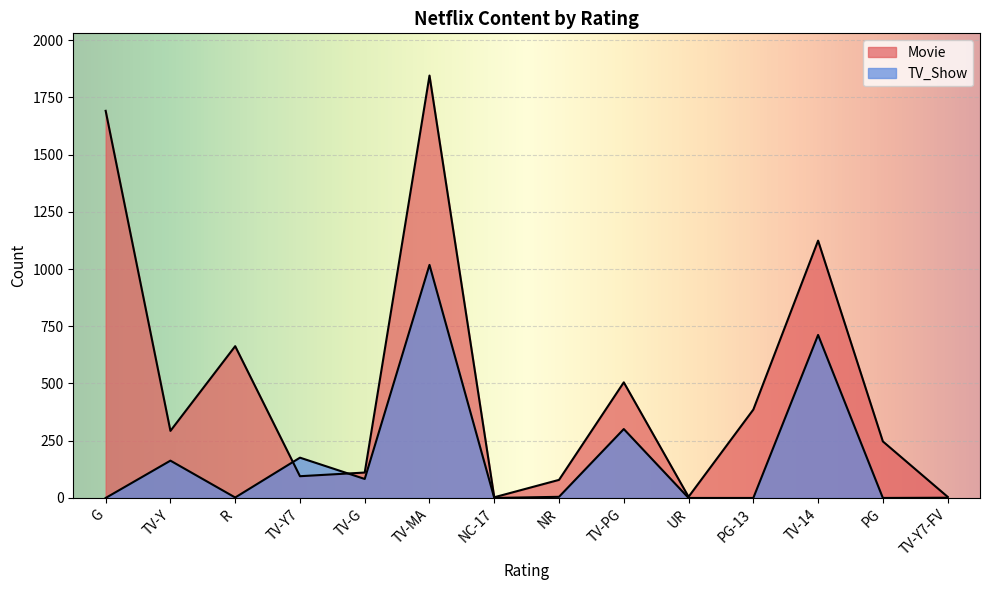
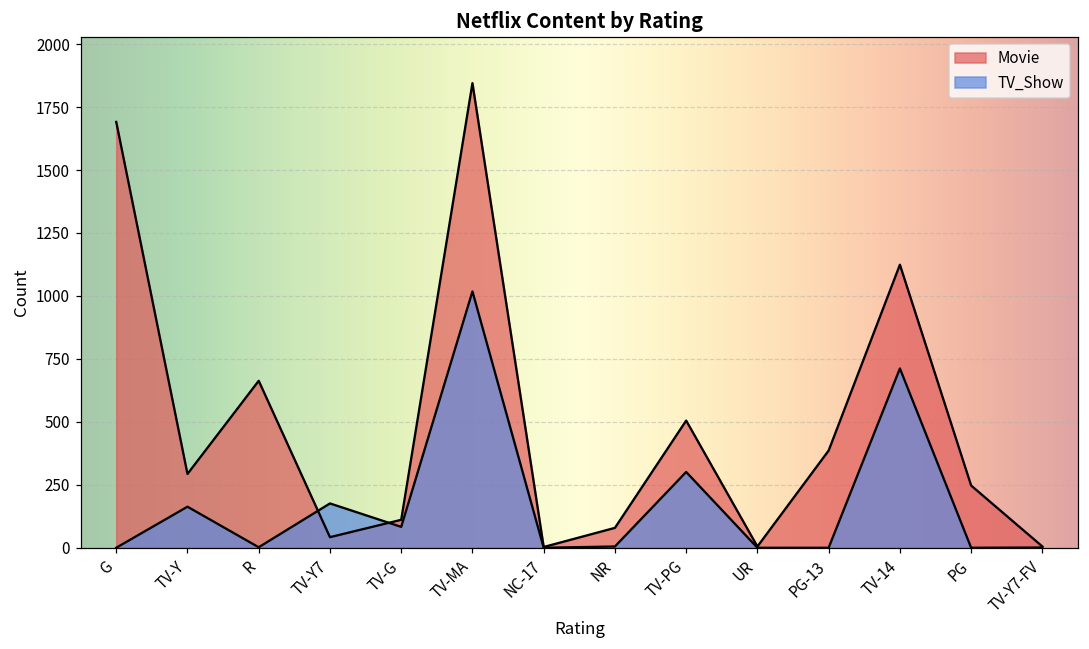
  {
    "Movie": {
      "G": 1690,
      "TV-Y": 290,
      "R": 660,
-     "TV-Y7": 100,
+     "TV-Y7": 40,
      "TV-G": 110,
      "TV-MA": 1850,
      "NR": 80,
      "TV-PG": 510,
      "PG-13": 390,
      "TV-14": 1120,
      "PG": 250
    },
    "TV_Show": {
      "G": 0,
      "TV-Y": 160,
      "R": 0,
      "TV-Y7": 180,
      "TV-G": 80,
      "TV-MA": 1020,
      "NR": 10,
      "TV-PG": 300,
      "PG-13": 0,
      "TV-14": 710,
      "PG": 0
    }
  }
